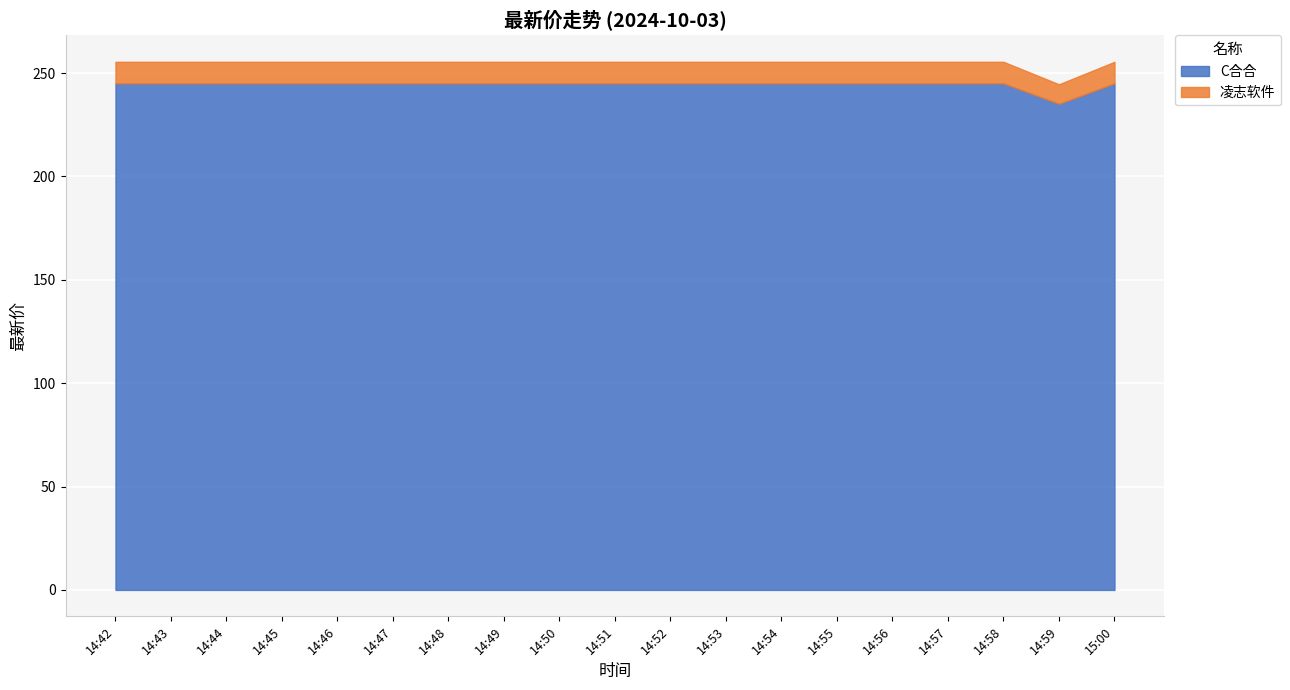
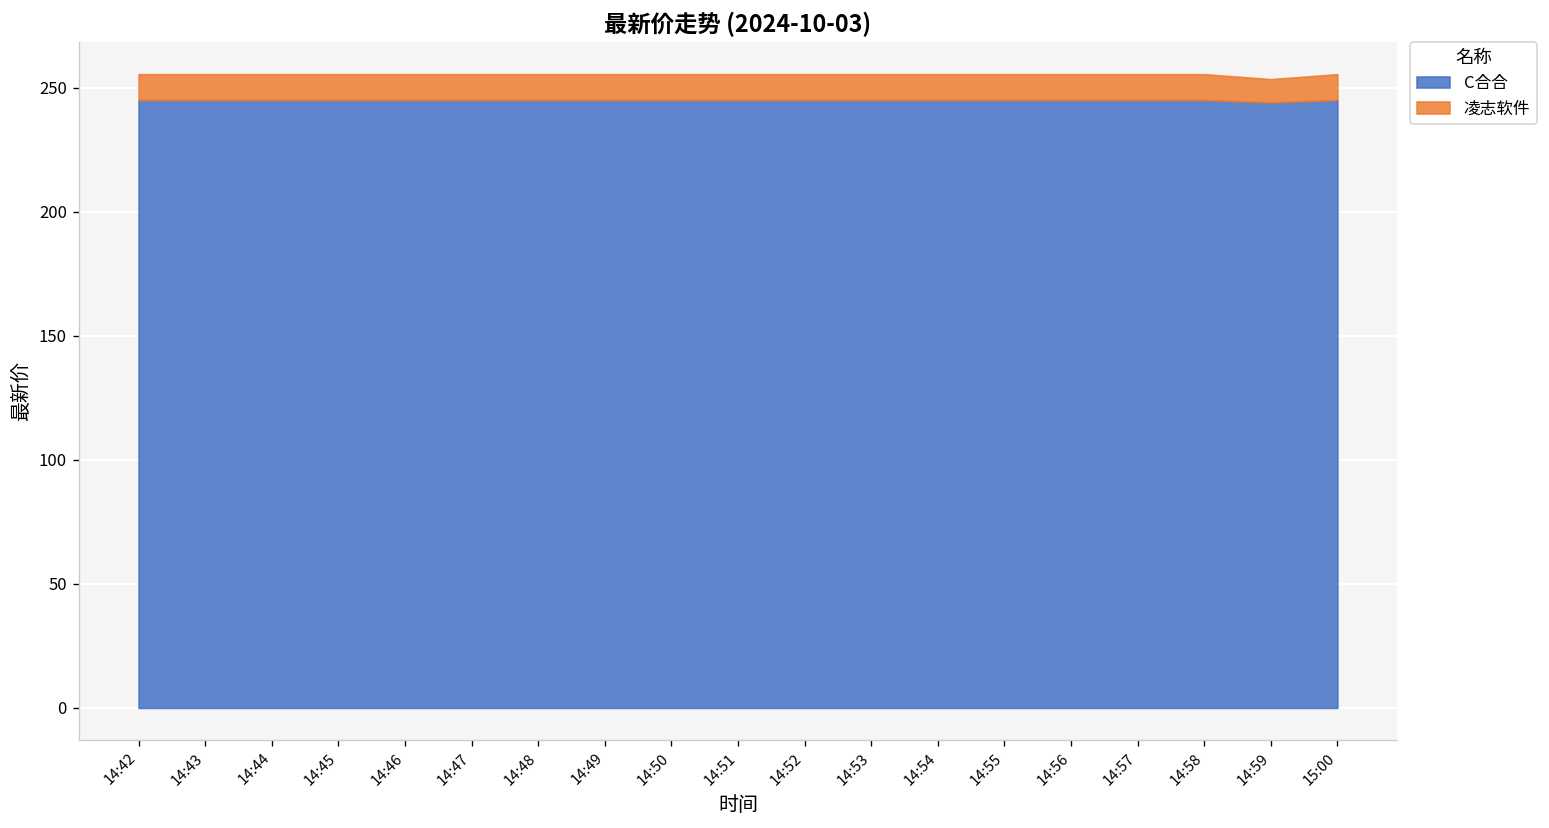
  {
    "C合合": {
      "14:42": 245,
      "14:43": 245,
      "14:44": 245,
      "14:45": 245,
      "14:46": 245,
      "14:47": 245,
      "14:48": 245,
      "14:49": 245,
      "14:50": 245,
      "14:51": 245,
      "14:52": 245,
      "14:53": 245,
      "14:54": 245,
      "14:55": 245,
      "14:56": 245,
      "14:57": 245,
      "14:58": 245,
-     "14:59": 235,
+     "14:59": 244,
      "15:00": 245
    },
    "凌志软件": {
      "14:42": 10,
      "14:43": 10,
      "14:44": 10,
      "14:45": 10,
      "14:46": 10,
      "14:47": 10,
      "14:48": 10,
      "14:49": 10,
      "14:50": 10,
      "14:51": 10,
      "14:52": 10,
      "14:53": 10,
      "14:54": 10,
      "14:55": 10,
      "14:56": 10,
      "14:57": 10,
      "14:58": 10,
      "14:59": 9,
      "15:00": 10
    }
  }
